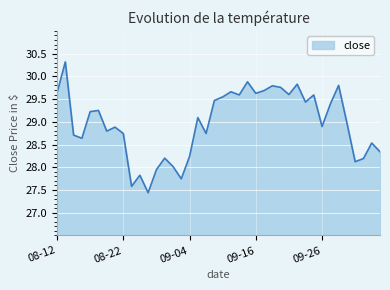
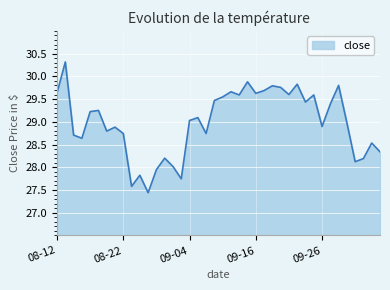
  {
    "08-12": 29.6,
    "08-22": 28.7,
-   "09-04": 28.2,
+   "09-04": 29.0,
    "09-16": 29.6,
    "09-26": 28.9
  }
